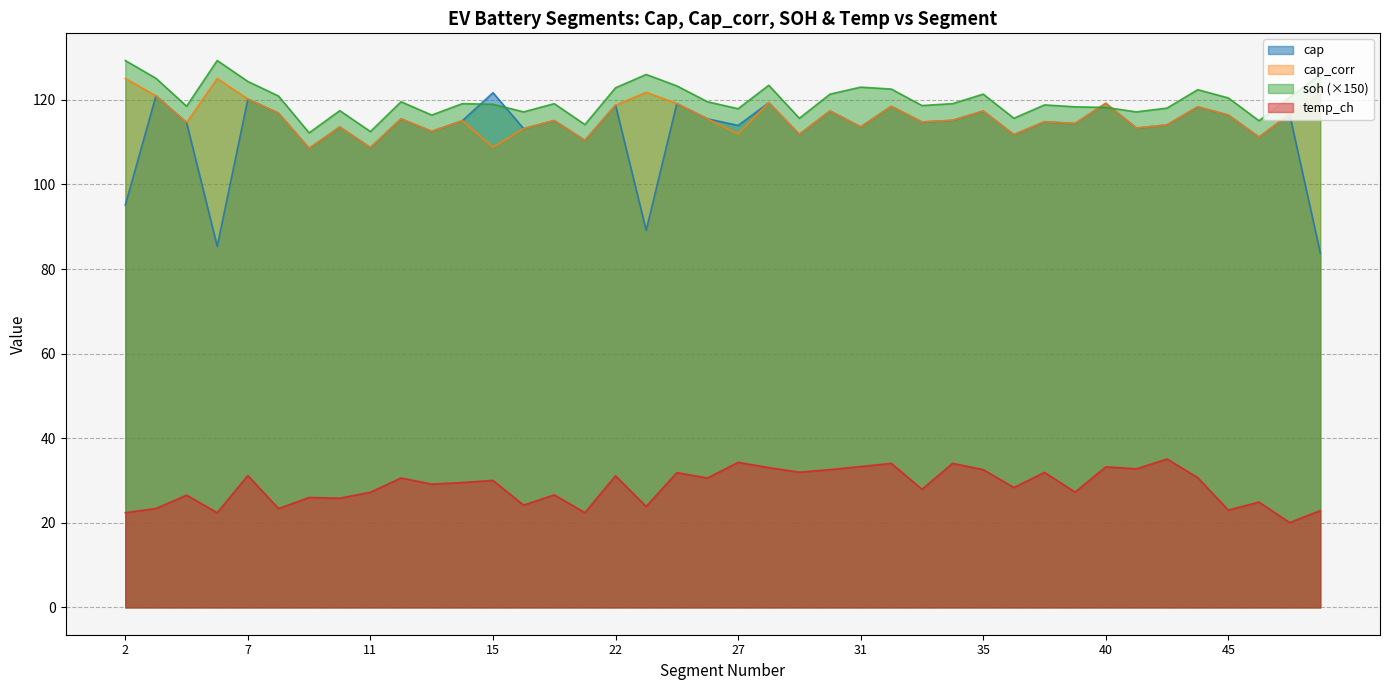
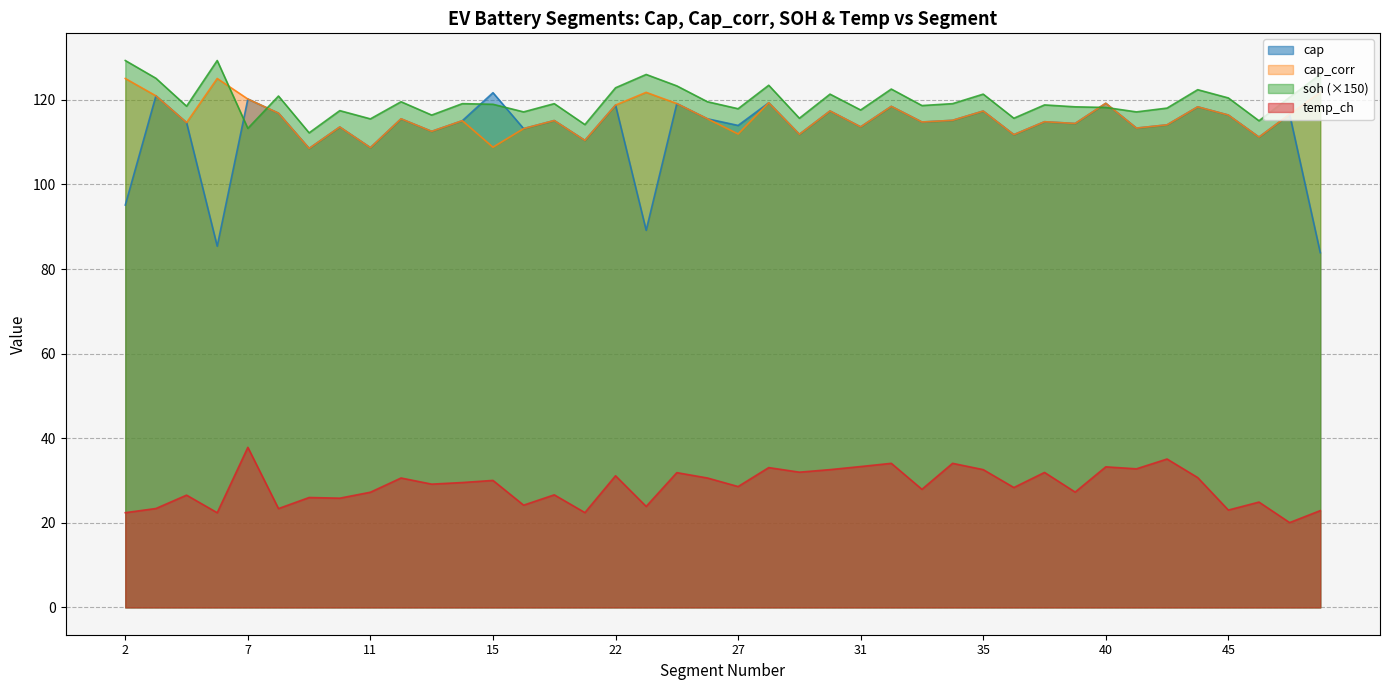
  {
    "cap": {
      "2": 95,
      "15": 122,
      "27": 114
    },
    "cap_corr": {
      "2": 125,
      "15": 109,
      "27": 112
    },
    "soh (×150)": {
      "2": 129,
-     "7": 124,
-     "11": 113,
+     "7": 113,
+     "11": 116,
      "15": 119,
      "22": 123,
      "27": 118,
-     "31": 123,
+     "31": 118,
      "35": 121,
      "40": 118,
      "45": 120
    },
    "temp_ch": {
      "2": 22,
-     "7": 31,
+     "7": 38,
      "11": 27,
      "15": 30,
      "22": 31,
-     "27": 34,
+     "27": 29,
      "31": 33,
      "35": 33,
      "40": 33,
      "45": 23
    }
  }
